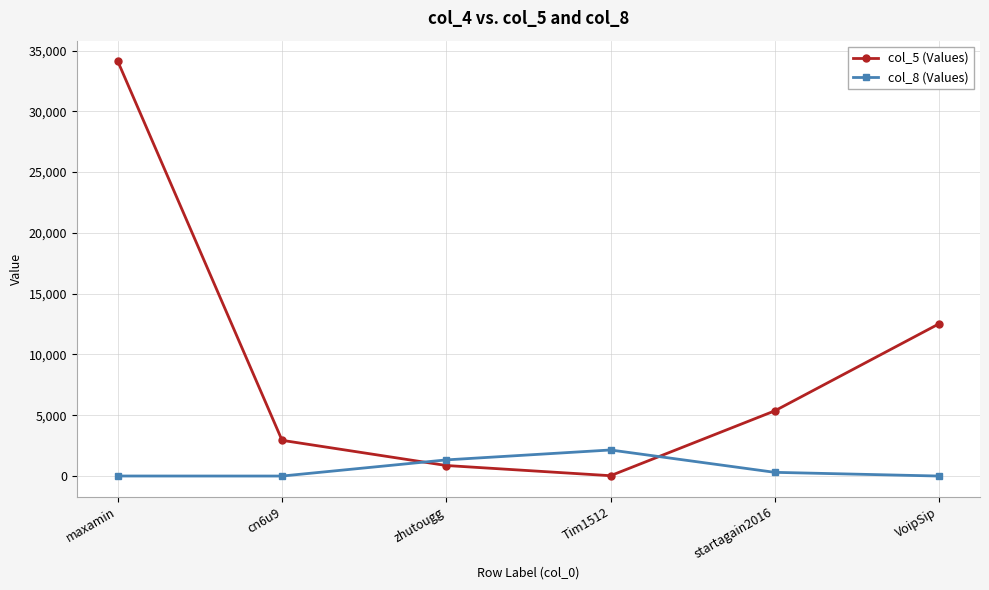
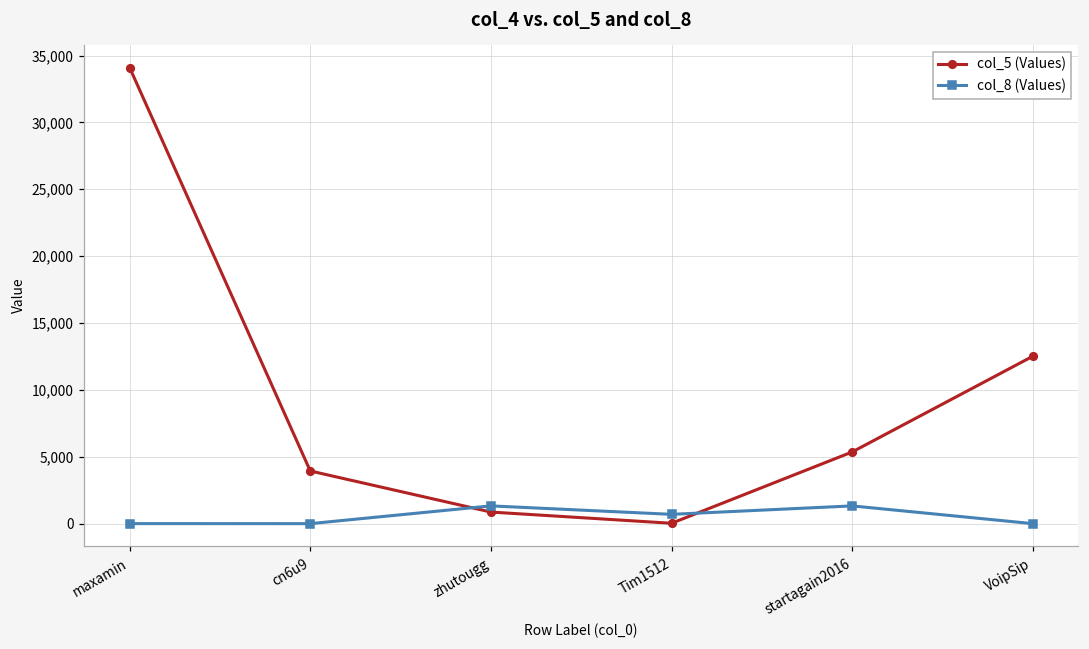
  {
    "col_5 (Values)": {
      "maxamin": "34,100",
-     "cn6u9": "2,900",
+     "cn6u9": "3,900",
      "zhutougg": "900",
      "Tim1512": "0",
      "startagain2016": "5,400",
      "VoipSip": "12,500"
    },
    "col_8 (Values)": {
      "maxamin": "0",
      "cn6u9": "0",
      "zhutougg": "1,300",
-     "Tim1512": "2,100",
-     "startagain2016": "300",
+     "Tim1512": "700",
+     "startagain2016": "1,300",
      "VoipSip": "0"
    }
  }
